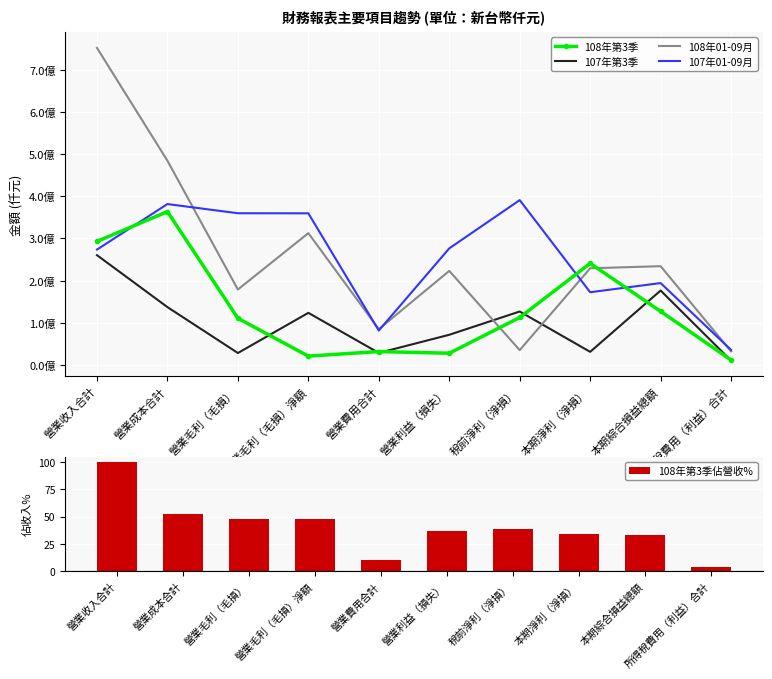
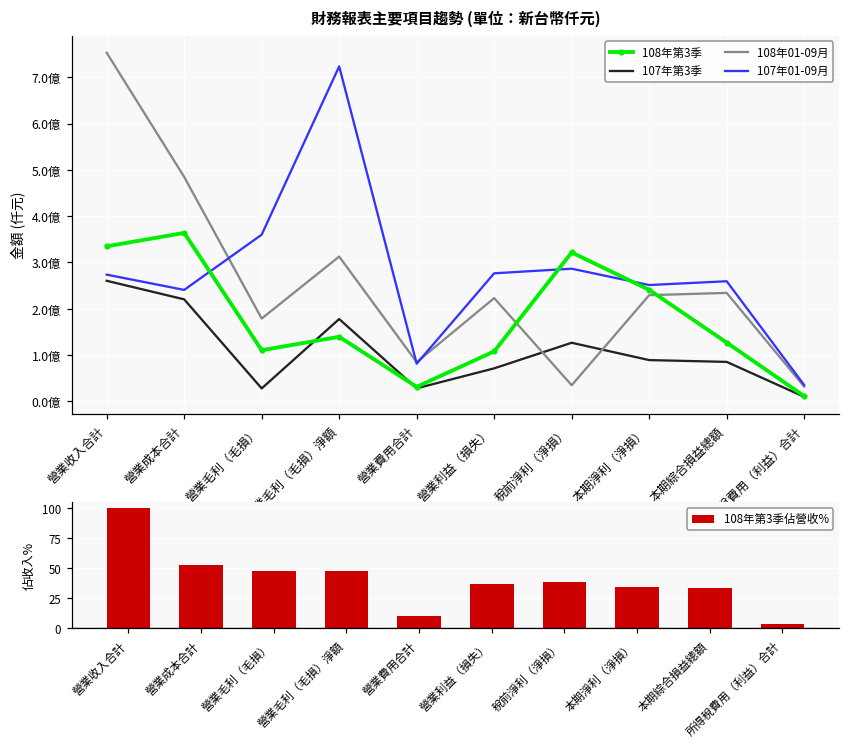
  {
    "財務報表主要項目趨勢 (單位：新台幣仟元)": {
      "108年第3季": {
-       "營業收入合計": "2.9億",
+       "營業收入合計": "3.3億",
        "營業成本合計": "3.6億",
        "營業毛利（毛損）": "1.1億",
-       "營業毛利（毛損）淨額": "0.2億",
-       "營業利益（損失）": "0.3億",
-       "稅前淨利（淨損）": "1.1億",
+       "營業毛利（毛損）淨額": "1.4億",
+       "營業利益（損失）": "1.1億",
+       "稅前淨利（淨損）": "3.2億",
        "本期淨利（淨損）": "2.4億",
        "本期綜合損益總額": "1.3億"
      },
      "107年第3季": {
        "營業收入合計": "2.6億",
-       "營業成本合計": "1.4億",
+       "營業成本合計": "2.2億",
        "營業毛利（毛損）": "0.3億",
-       "營業毛利（毛損）淨額": "1.2億",
+       "營業毛利（毛損）淨額": "1.8億",
        "營業利益（損失）": "0.7億",
        "稅前淨利（淨損）": "1.3億",
-       "本期淨利（淨損）": "0.3億",
-       "本期綜合損益總額": "1.8億"
+       "本期淨利（淨損）": "0.9億",
+       "本期綜合損益總額": "0.9億"
      },
      "108年01-09月": {
        "營業收入合計": "7.5億",
        "營業成本合計": "4.8億",
        "營業毛利（毛損）": "1.8億",
        "營業毛利（毛損）淨額": "3.1億",
        "營業利益（損失）": "2.2億",
        "稅前淨利（淨損）": "0.3億",
        "本期淨利（淨損）": "2.3億",
        "本期綜合損益總額": "2.3億"
      },
      "107年01-09月": {
        "營業收入合計": "2.7億",
-       "營業成本合計": "3.8億",
+       "營業成本合計": "2.4億",
        "營業毛利（毛損）": "3.6億",
-       "營業毛利（毛損）淨額": "3.6億",
+       "營業毛利（毛損）淨額": "7.2億",
        "營業利益（損失）": "2.8億",
-       "稅前淨利（淨損）": "3.9億",
-       "本期淨利（淨損）": "1.7億",
-       "本期綜合損益總額": "1.9億"
+       "稅前淨利（淨損）": "2.9億",
+       "本期淨利（淨損）": "2.5億",
+       "本期綜合損益總額": "2.6億"
      }
    }
  }
